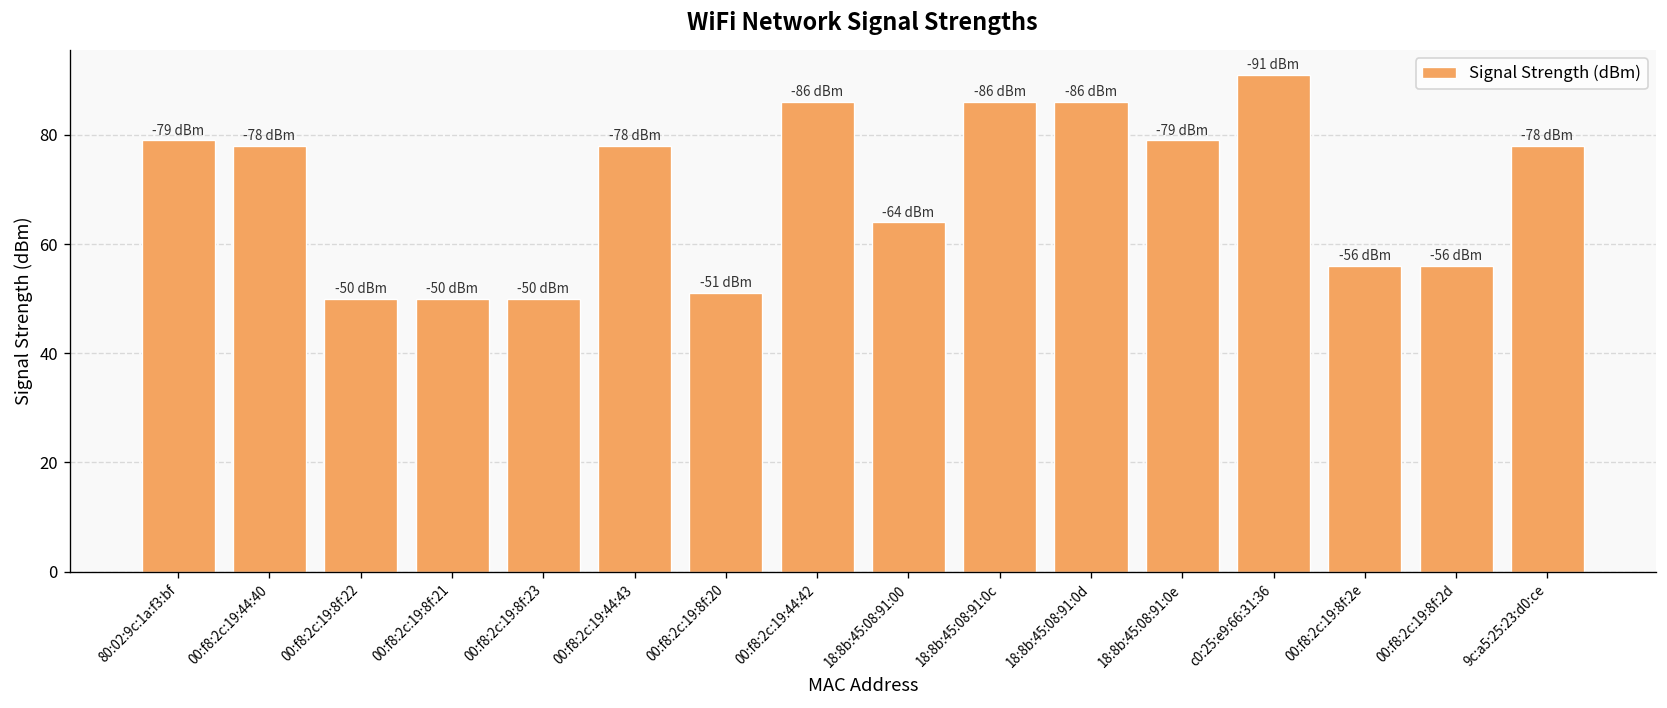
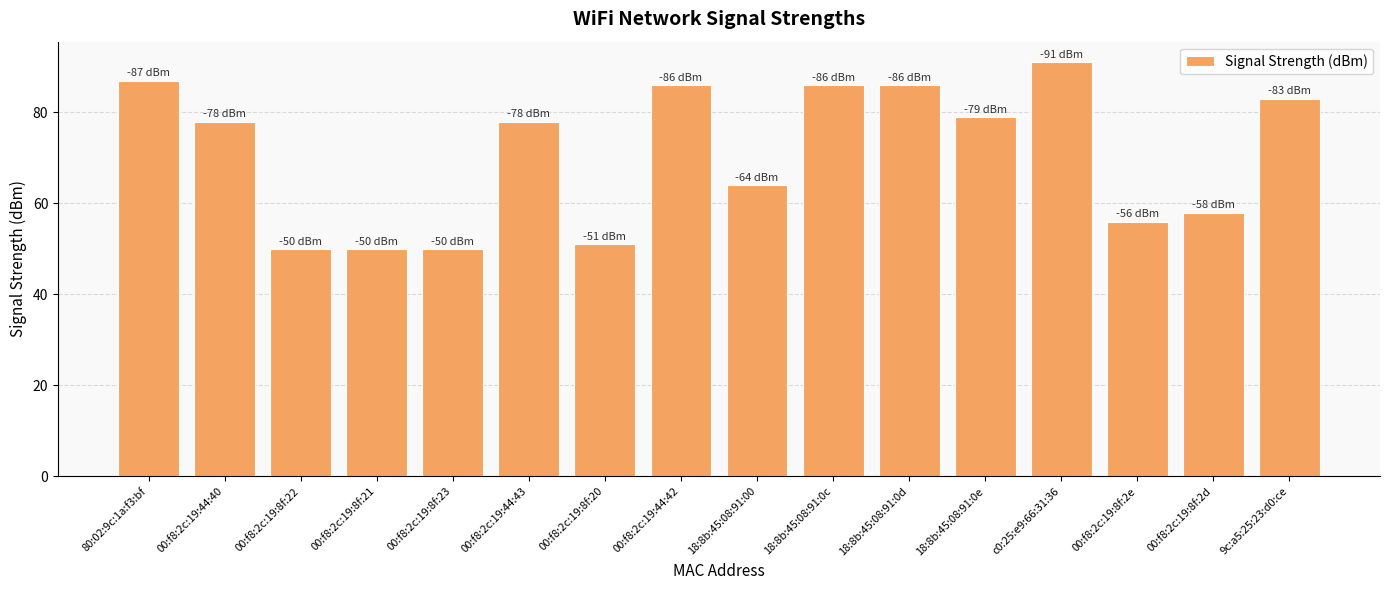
  {
-   "80:02:9c:1a:f3:bf": -79,
-   "00:f8:2c:19:8f:2d": -56,
-   "9c:a5:25:23:d0:ce": -78
+   "80:02:9c:1a:f3:bf": -87,
+   "00:f8:2c:19:8f:2d": -58,
+   "9c:a5:25:23:d0:ce": -83
  }
